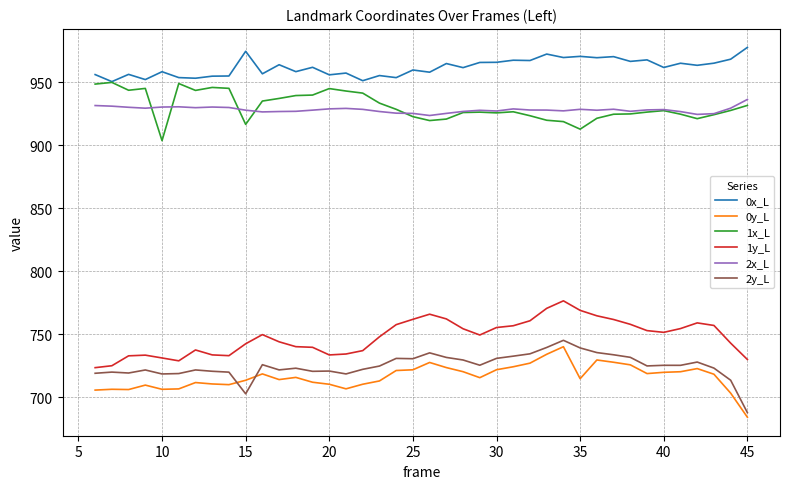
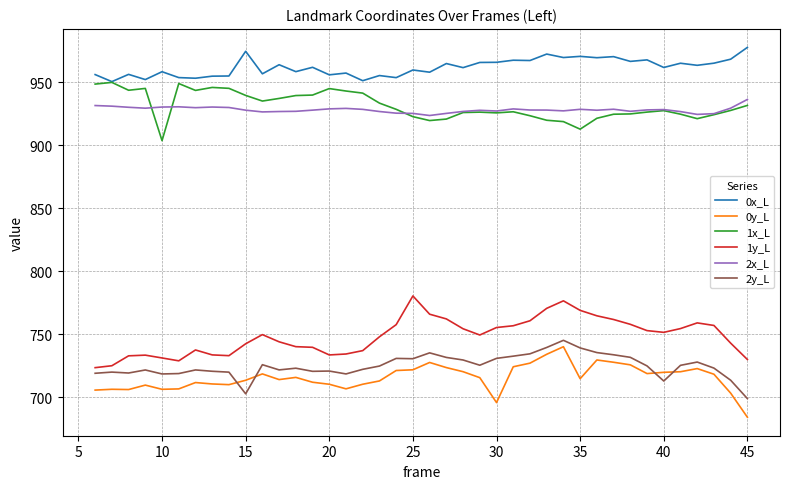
  {
    "0x_L": {
      "10": 958,
      "15": 975,
      "20": 956,
      "25": 960,
      "30": 966,
      "35": 971,
      "40": 962,
      "45": 978
    },
    "0y_L": {
      "10": 706,
      "15": 714,
      "20": 710,
      "25": 722,
-     "30": 722,
+     "30": 696,
      "35": 715,
      "40": 720,
      "45": 684
    },
    "1x_L": {
      "10": 904,
-     "15": 917,
+     "15": 940,
      "20": 945,
      "25": 923,
      "35": 913,
      "45": 932
    },
    "1y_L": {
      "10": 731,
      "15": 743,
      "20": 734,
-     "25": 762,
+     "25": 780,
      "30": 755,
      "35": 769,
      "40": 752,
      "45": 730
    },
    "2x_L": {
      "10": 930,
      "15": 928,
      "20": 929,
      "25": 925,
      "35": 929,
      "45": 936
    },
    "2y_L": {
      "10": 719,
      "15": 703,
      "20": 721,
      "25": 731,
      "30": 731,
      "35": 739,
-     "40": 725,
-     "45": 688
+     "40": 713,
+     "45": 699
    }
  }
